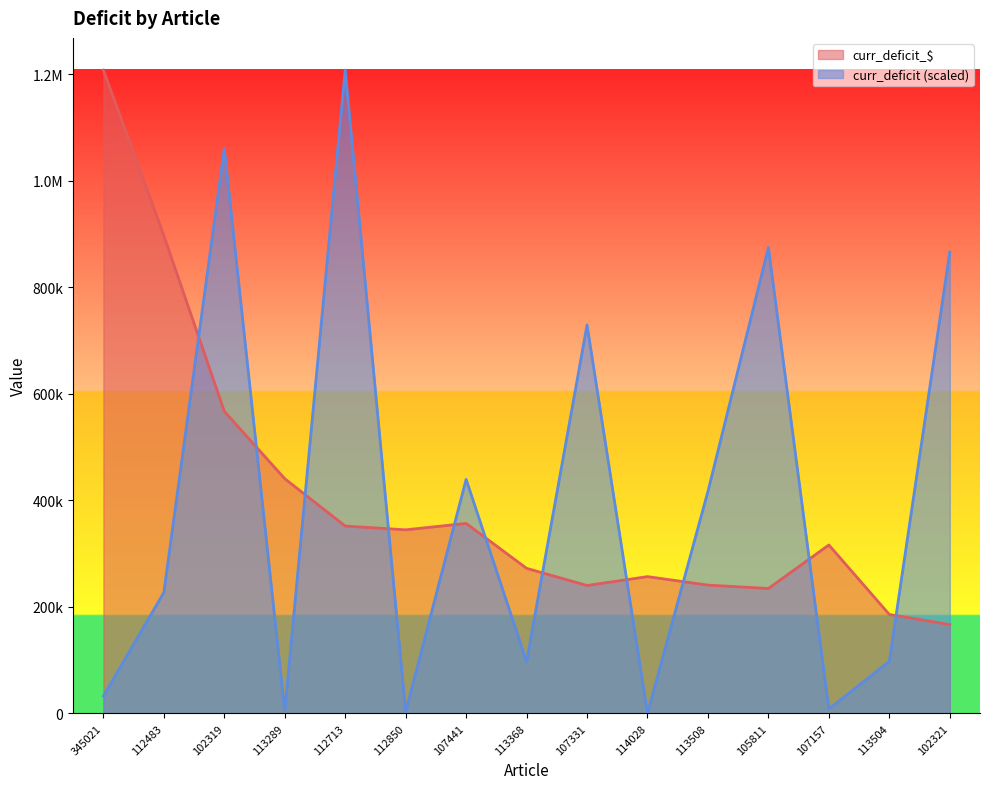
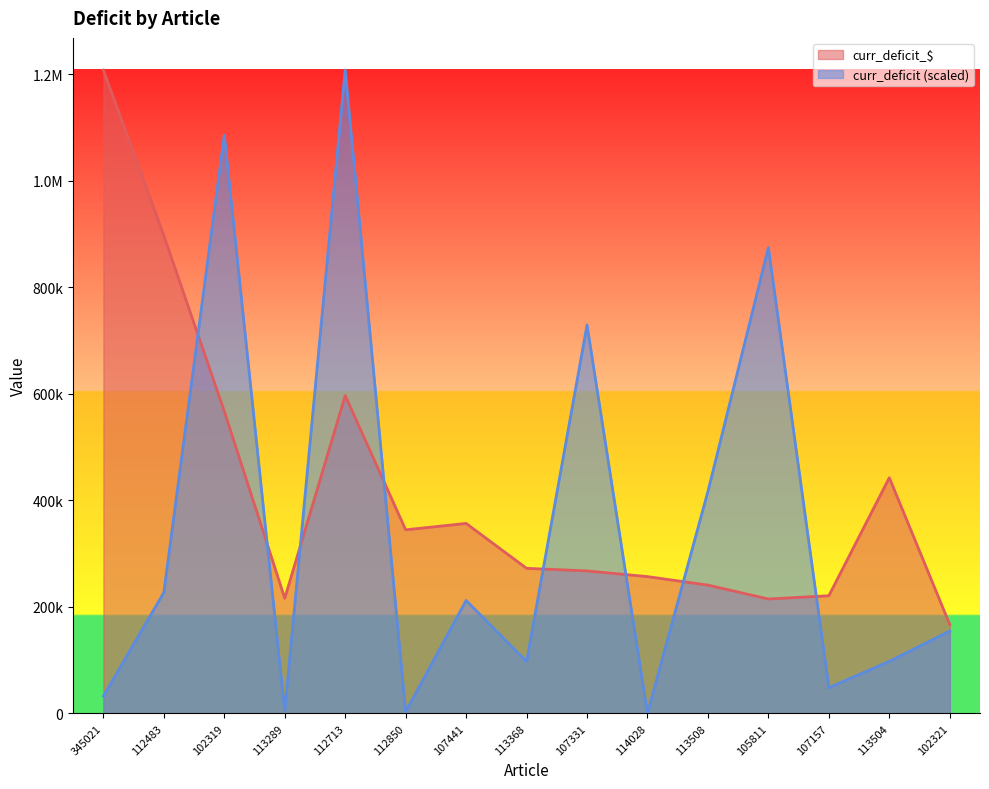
  {
    "curr_deficit_$": {
      "345021": 1210000,
      "112483": 900000,
      "102319": 570000,
-     "113289": 440000,
-     "112713": 350000,
+     "113289": 220000,
+     "112713": 600000,
      "112850": 340000,
      "107441": 360000,
      "113368": 270000,
-     "107331": 240000,
+     "107331": 270000,
      "114028": 260000,
      "113508": 240000,
-     "105811": 230000,
-     "107157": 320000,
-     "113504": 190000,
+     "105811": 210000,
+     "107157": 220000,
+     "113504": 440000,
      "102321": 170000
    },
    "curr_deficit (scaled)": {
      "345021": 30000,
      "112483": 230000,
-     "102319": 1060000,
+     "102319": 1090000,
      "113289": 0,
      "112713": 1210000,
      "112850": 0,
-     "107441": 440000,
+     "107441": 210000,
      "113368": 100000,
      "107331": 730000,
      "114028": 0,
      "113508": 420000,
      "105811": 870000,
-     "107157": 10000,
+     "107157": 50000,
      "113504": 100000,
-     "102321": 870000
+     "102321": 150000
    }
  }
